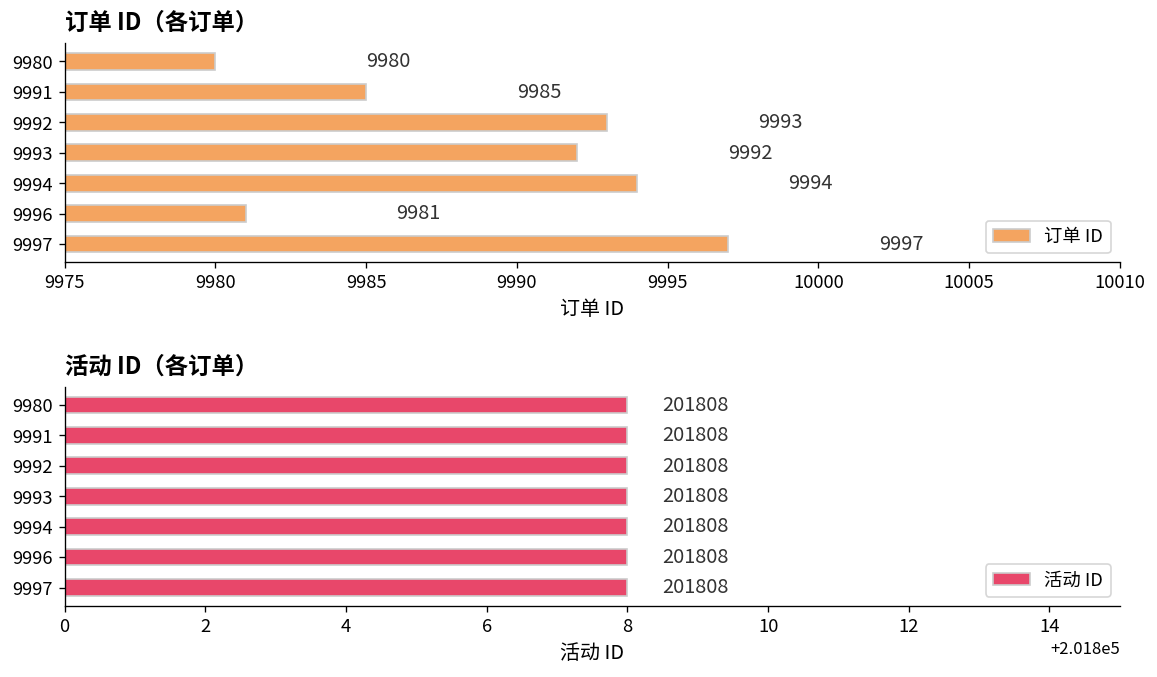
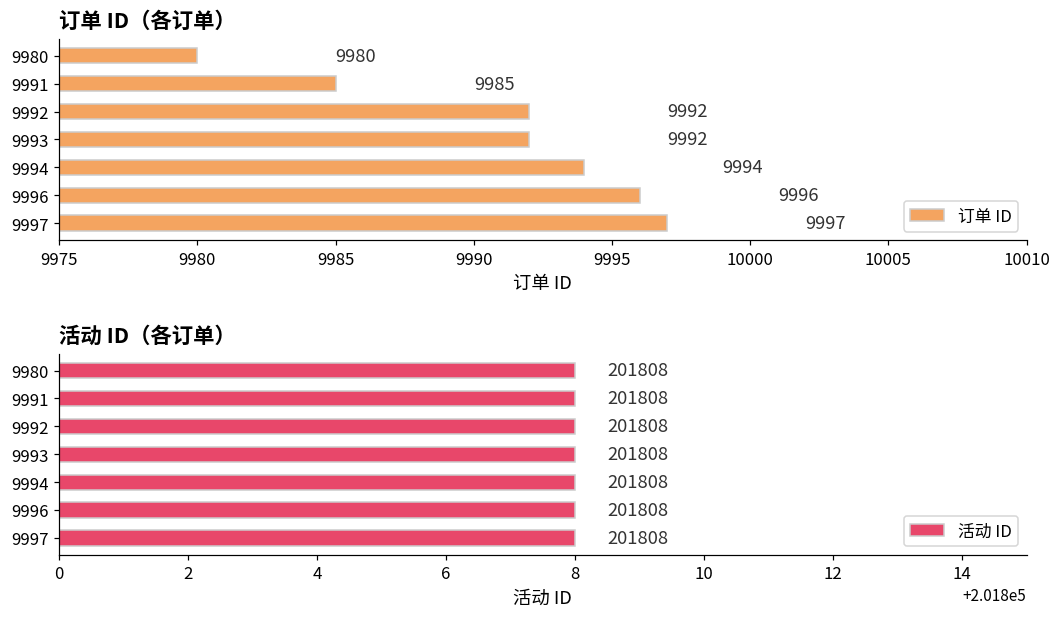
  {
    "订单 ID（各订单）": {
-     "9992": 9993,
-     "9996": 9981
+     "9992": 9992,
+     "9996": 9996
    },
    "活动 ID（各订单）": {
      "9980": 201808.0,
      "9991": 201808.0,
      "9992": 201808.0,
      "9993": 201808.0,
      "9994": 201808.0,
      "9996": 201808.0,
      "9997": 201808.0
    }
  }
